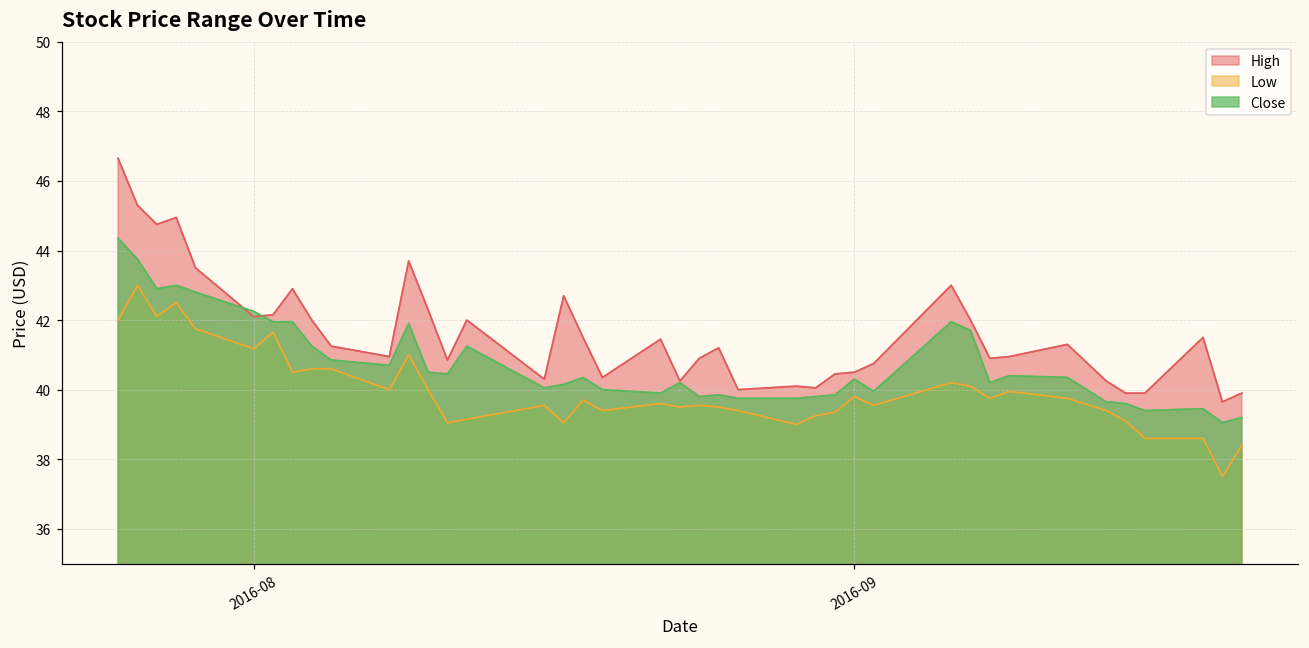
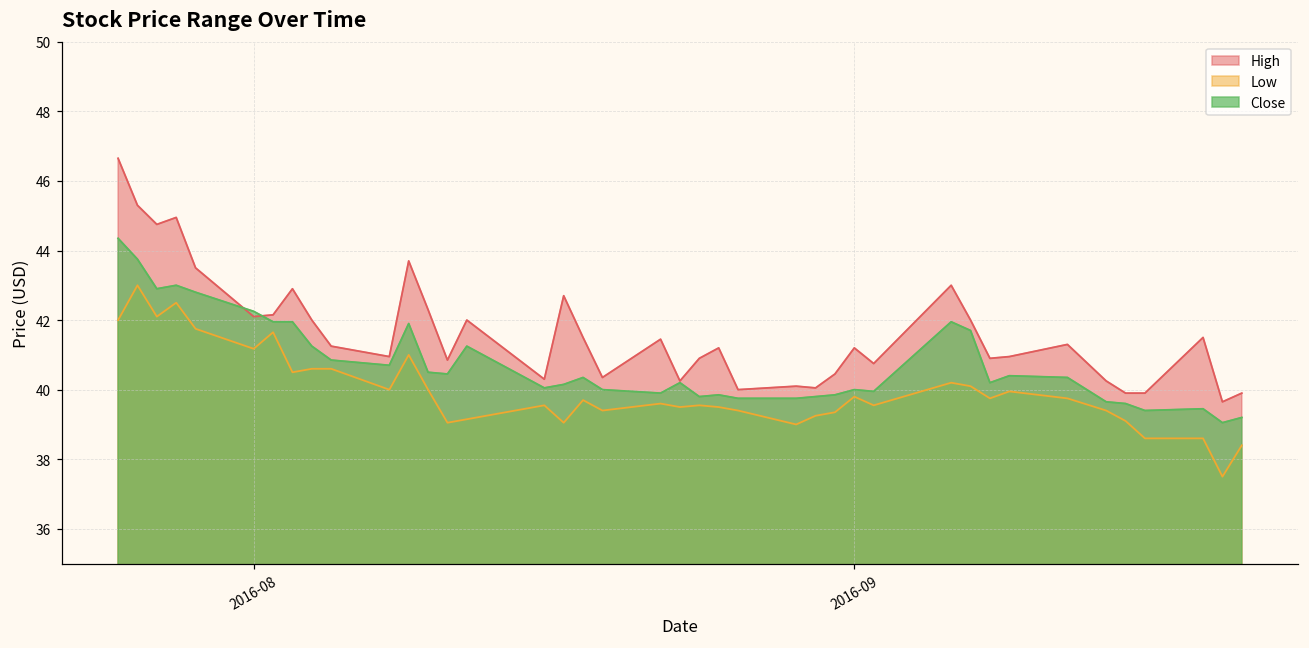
  {
    "High": {
      "2016-08": 42.1,
-     "2016-09": 40.5
+     "2016-09": 41.2
    },
    "Low": {
      "2016-08": 41.2,
      "2016-09": 39.8
    },
    "Close": {
      "2016-08": 42.3,
-     "2016-09": 40.3
+     "2016-09": 40.0
    }
  }
